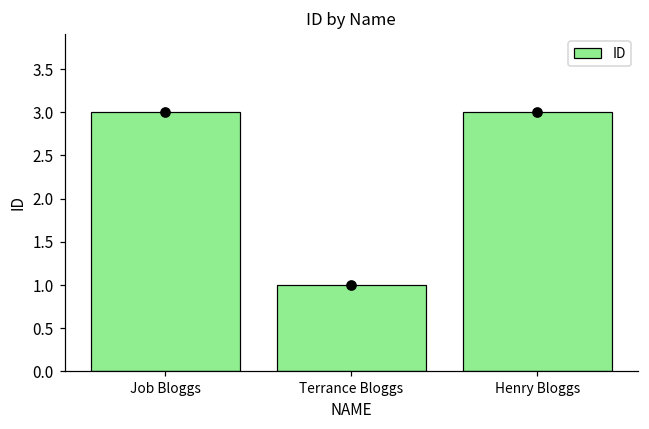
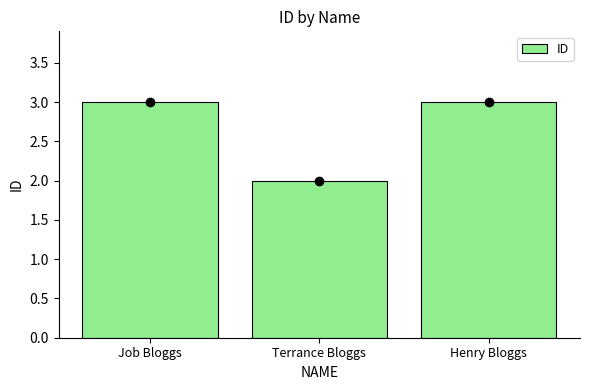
  {
    "ID": {
      "Job Bloggs": 3,
-     "Terrance Bloggs": 1,
+     "Terrance Bloggs": 2,
      "Henry Bloggs": 3
    }
  }
